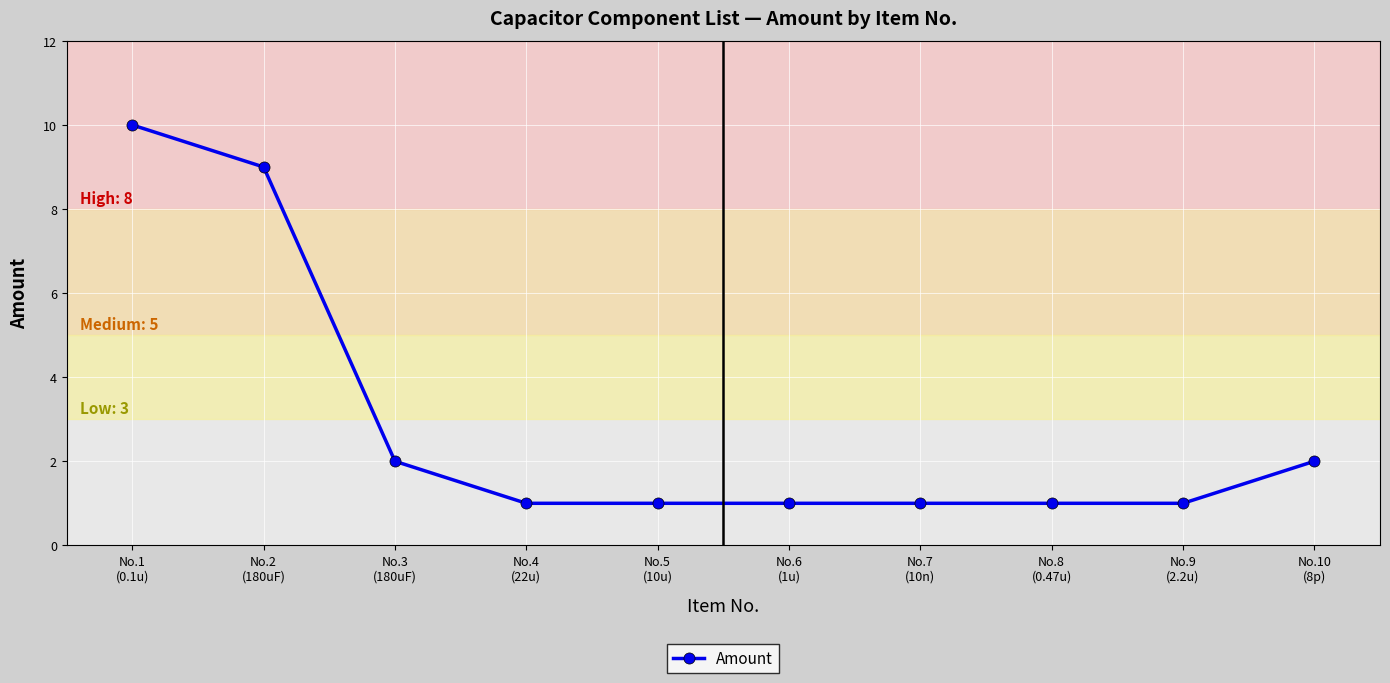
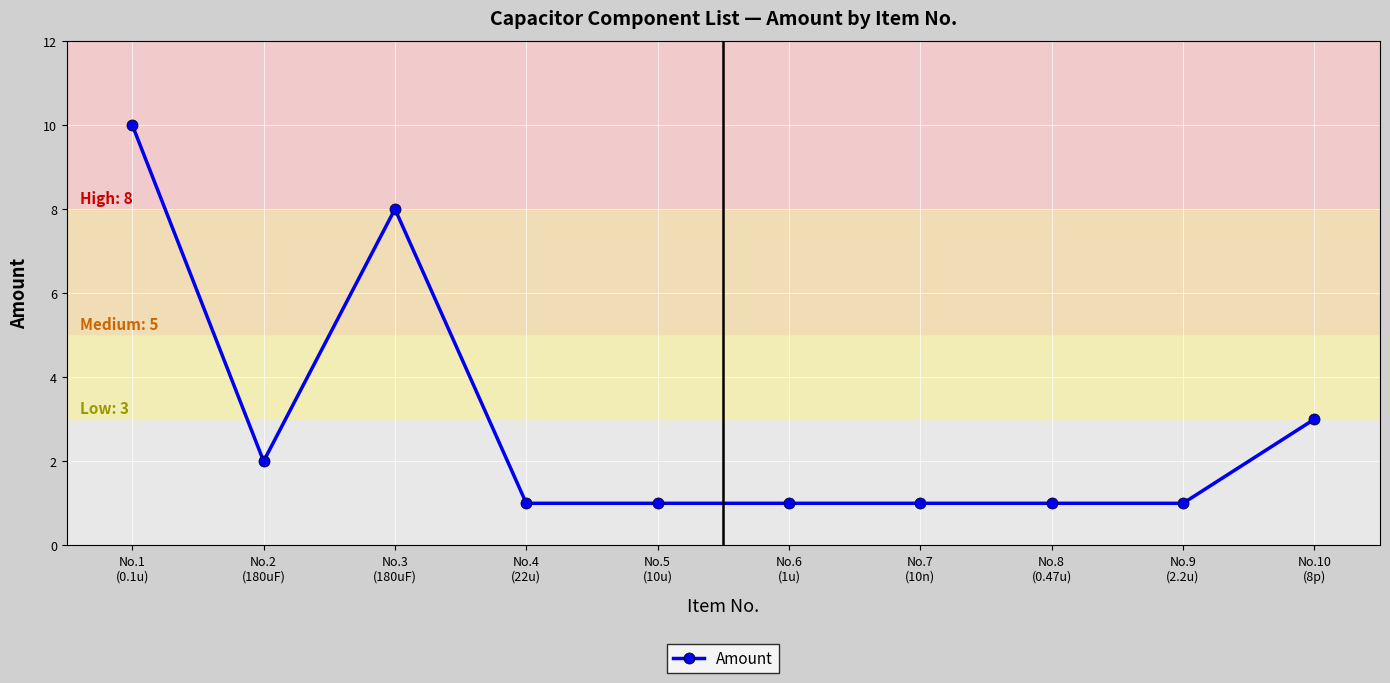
  {
    "No.1 (0.1u)": 10,
-   "No.2 (180uF)": 9,
-   "No.3 (180uF)": 2,
+   "No.2 (180uF)": 2,
+   "No.3 (180uF)": 8,
    "No.4 (22u)": 1,
    "No.5 (10u)": 1,
    "No.6 (1u)": 1,
    "No.7 (10n)": 1,
    "No.8 (0.47u)": 1,
    "No.9 (2.2u)": 1,
-   "No.10 (8p)": 2
+   "No.10 (8p)": 3
  }
